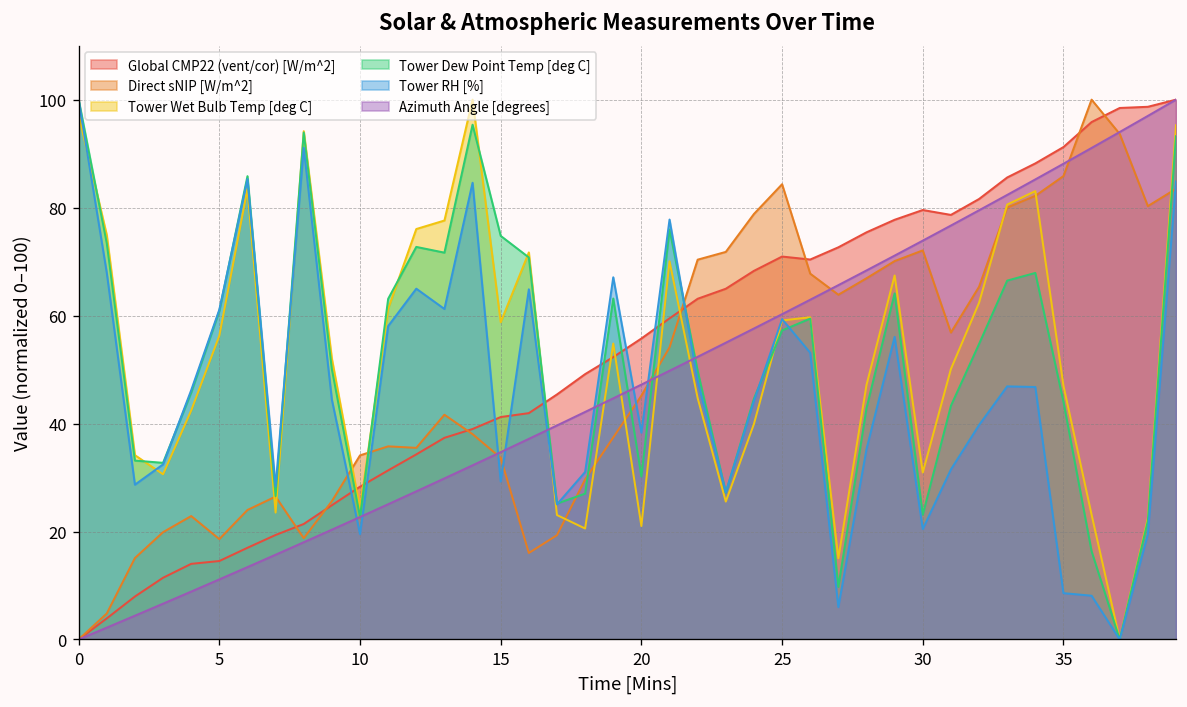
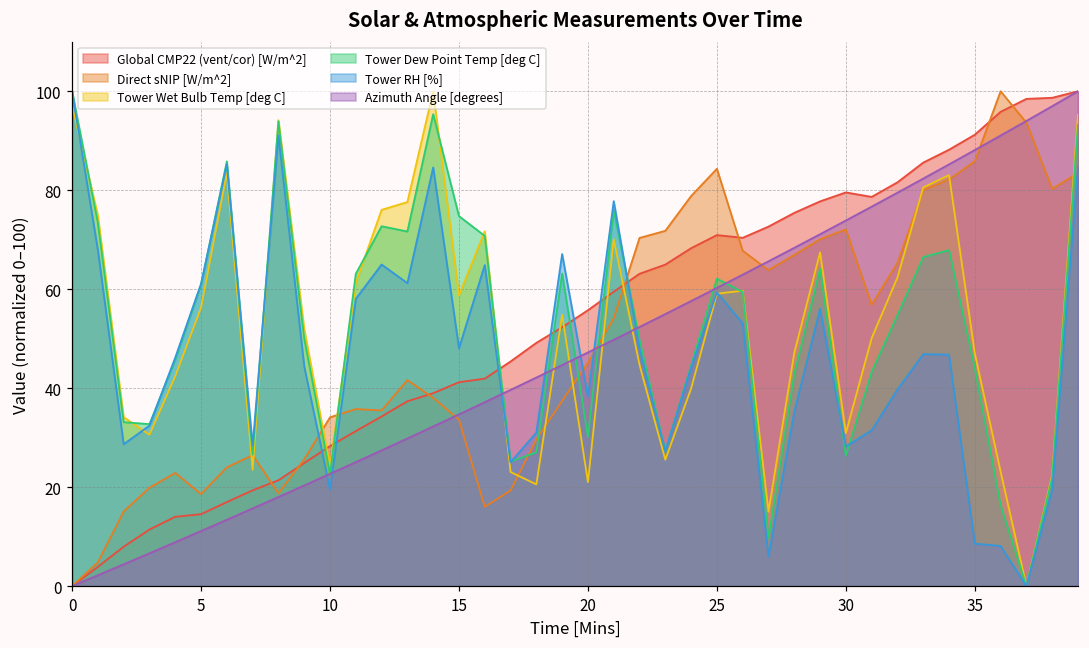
  {
    "Tower Dew Point Temp [deg C]": {
      "15": 75,
      "20": 30,
-     "25": 57,
-     "30": 23,
+     "25": 62,
+     "30": 26,
      "35": 44
    },
    "Tower RH [%]": {
      "10": 20,
-     "15": 29,
+     "15": 48,
      "20": 38,
-     "30": 20,
+     "30": 28,
      "35": 9
    },
    "Azimuth Angle [degrees]": {
      "5": 11,
      "15": 35,
      "20": 47,
      "25": 60,
      "30": 74,
      "35": 88
    }
  }
